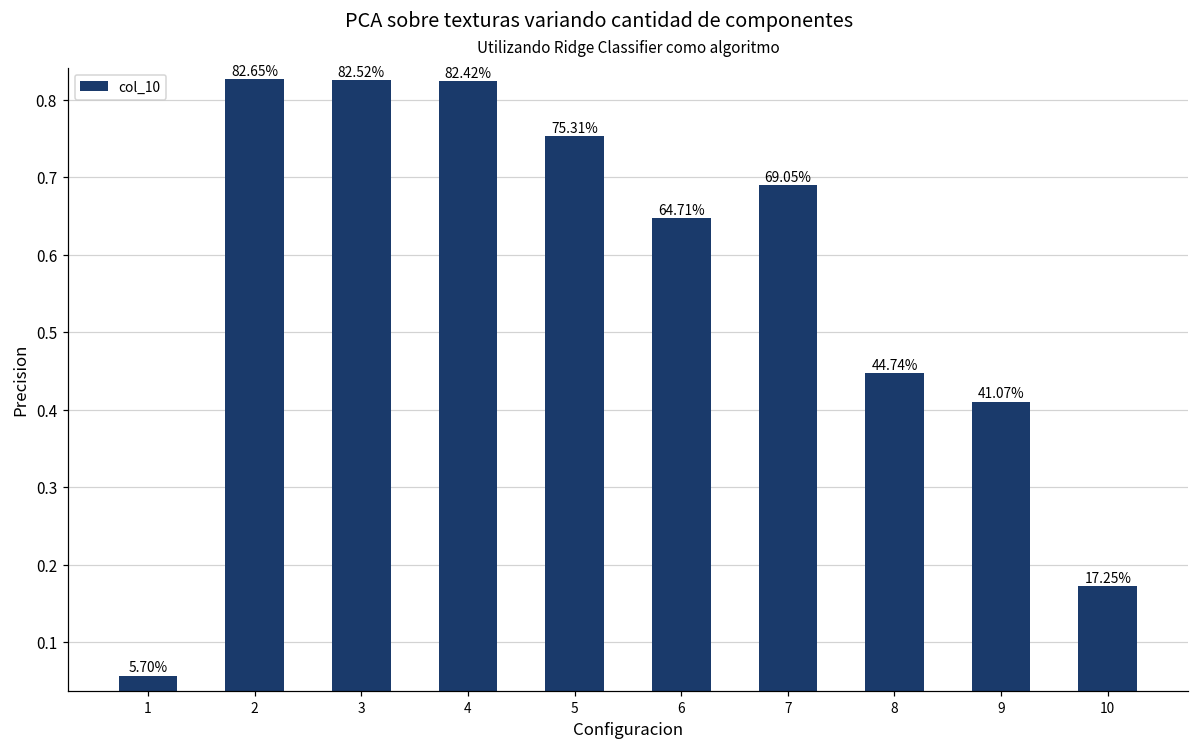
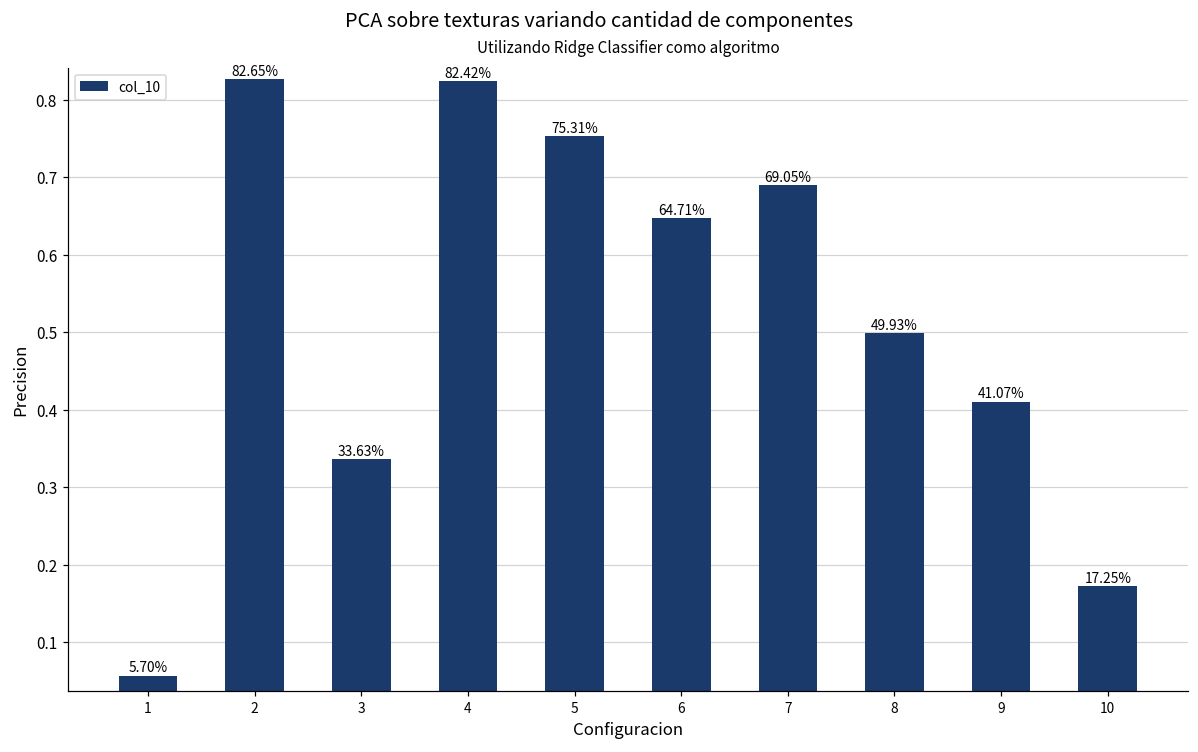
  {
    "1": "5.70%",
    "2": "82.65%",
-   "3": "82.52%",
+   "3": "33.63%",
    "4": "82.42%",
    "5": "75.31%",
    "6": "64.71%",
    "7": "69.05%",
-   "8": "44.74%",
+   "8": "49.93%",
    "9": "41.07%",
    "10": "17.25%"
  }
